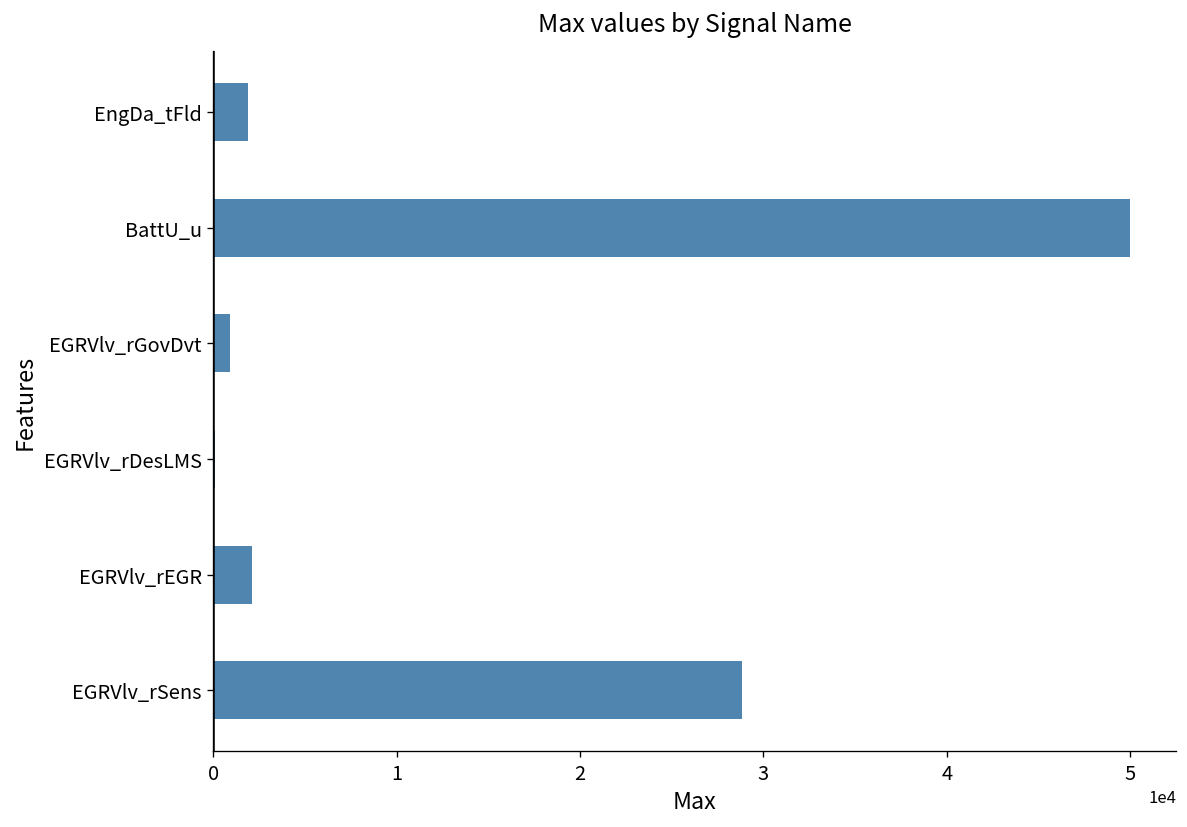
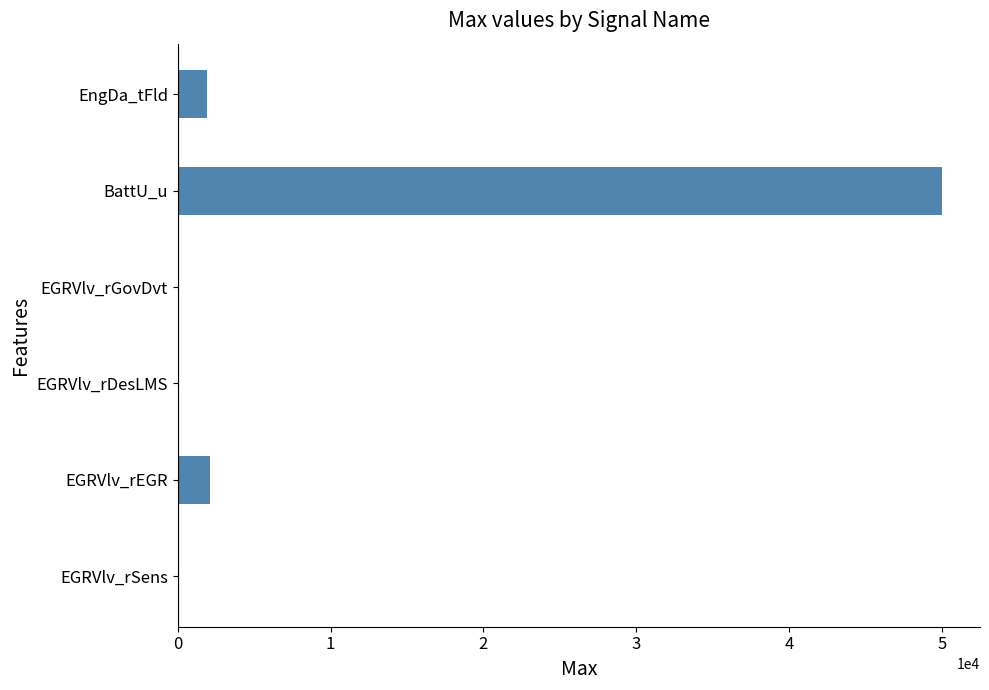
  {
    "EngDa_tFld": 1900,
    "BattU_u": 50000,
-   "EGRVlv_rGovDvt": 900,
+   "EGRVlv_rGovDvt": 100,
    "EGRVlv_rEGR": 2100,
-   "EGRVlv_rSens": 28800
+   "EGRVlv_rSens": 100
  }
